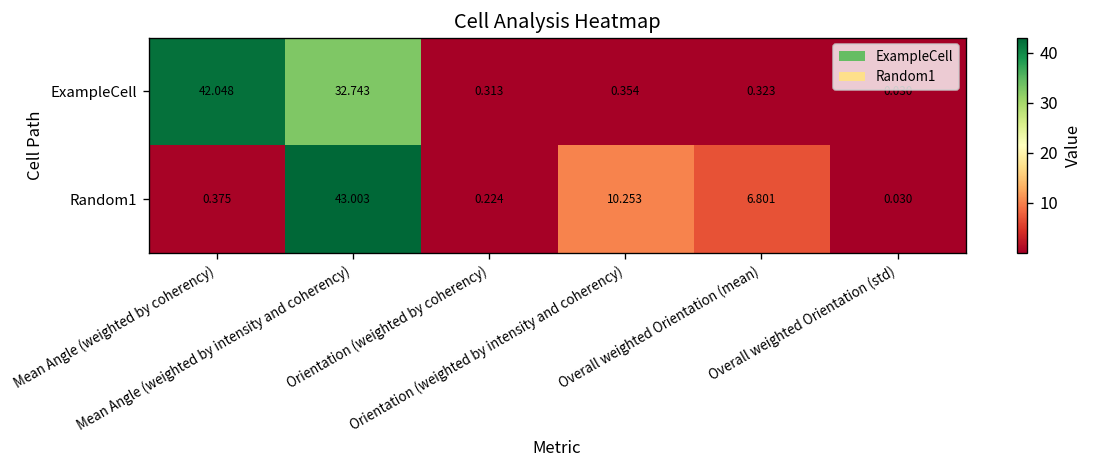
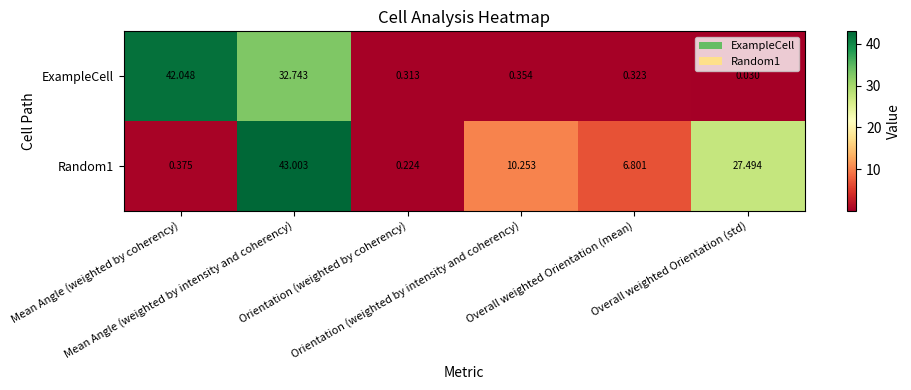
  {
    "ExampleCell": {
      "Mean Angle (weighted by coherency)": 42.048,
      "Mean Angle (weighted by intensity and coherency)": 32.743,
      "Orientation (weighted by coherency)": 0.313,
      "Orientation (weighted by intensity and coherency)": 0.354,
      "Overall weighted Orientation (mean)": 0.323
    },
    "Random1": {
      "Mean Angle (weighted by coherency)": 0.375,
      "Mean Angle (weighted by intensity and coherency)": 43.003,
      "Orientation (weighted by coherency)": 0.224,
      "Orientation (weighted by intensity and coherency)": 10.253,
      "Overall weighted Orientation (mean)": 6.801,
-     "Overall weighted Orientation (std)": 0.030
+     "Overall weighted Orientation (std)": 27.494
    }
  }
